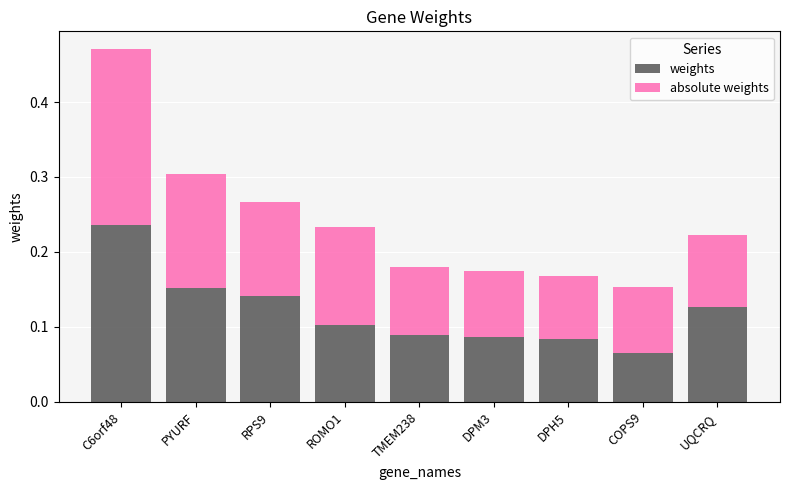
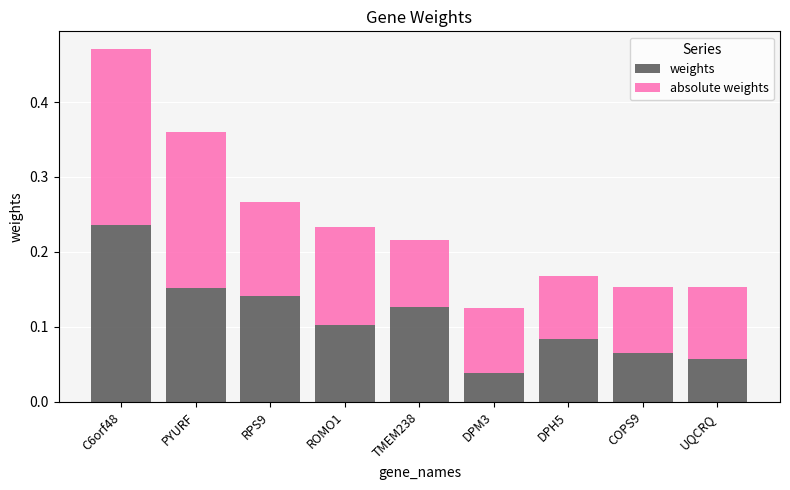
  {
    "weights": {
      "C6orf48": 0.24,
      "PYURF": 0.15,
      "RPS9": 0.14,
      "ROMO1": 0.10,
-     "TMEM238": 0.09,
-     "DPM3": 0.09,
+     "TMEM238": 0.13,
+     "DPM3": 0.04,
      "DPH5": 0.08,
      "COPS9": 0.07,
-     "UQCRQ": 0.13
+     "UQCRQ": 0.06
    },
    "absolute weights": {
      "C6orf48": 0.24,
-     "PYURF": 0.15,
+     "PYURF": 0.21,
      "RPS9": 0.13,
      "ROMO1": 0.13,
      "TMEM238": 0.09,
      "DPM3": 0.09,
      "DPH5": 0.08,
      "COPS9": 0.09,
      "UQCRQ": 0.10
    }
  }
